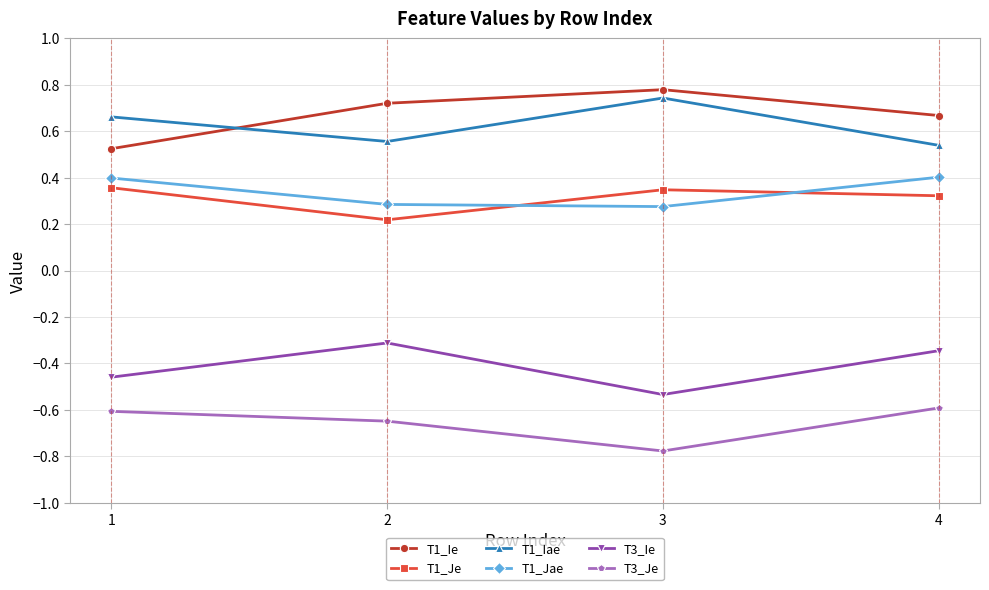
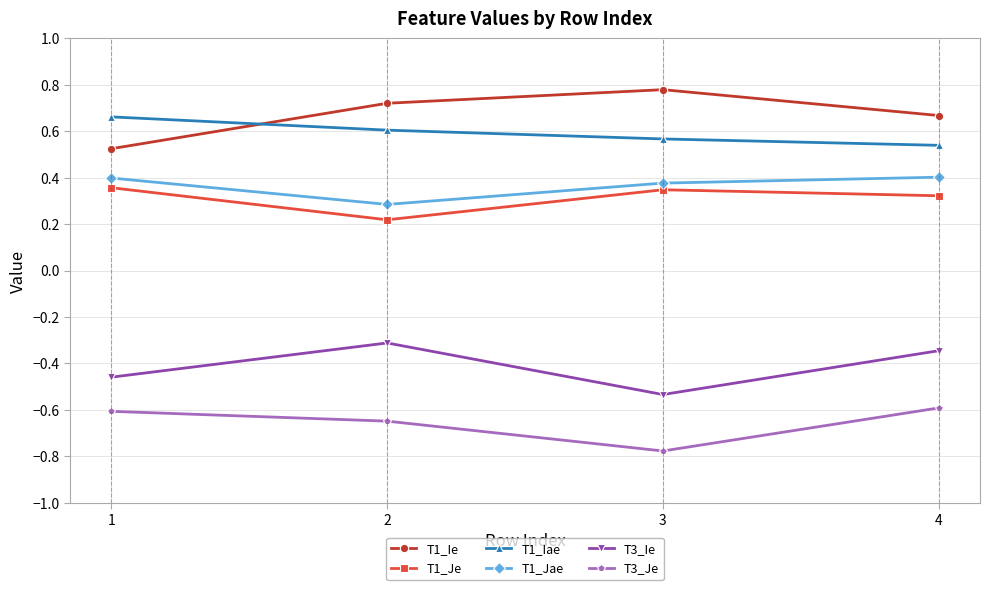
  {
    "T1_Iae": {
      "1": 0.66,
-     "2": 0.56,
-     "3": 0.74,
+     "2": 0.61,
+     "3": 0.57,
      "4": 0.54
    },
    "T1_Jae": {
      "1": 0.40,
      "2": 0.29,
-     "3": 0.28,
+     "3": 0.38,
      "4": 0.40
    }
  }
